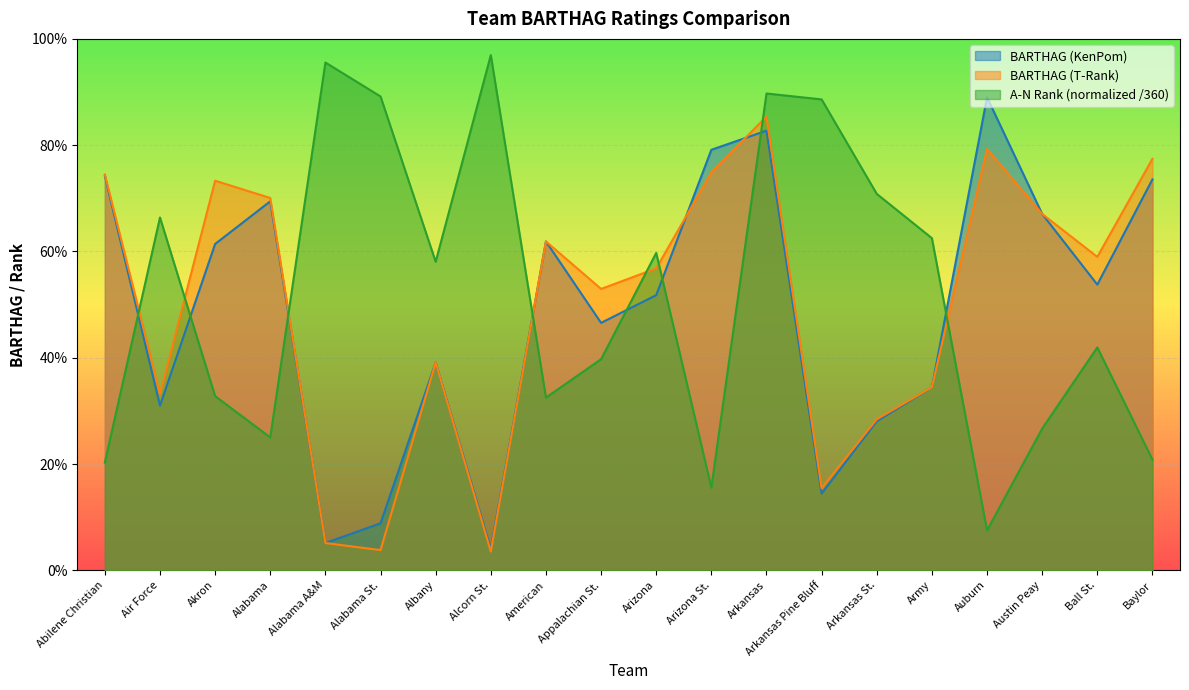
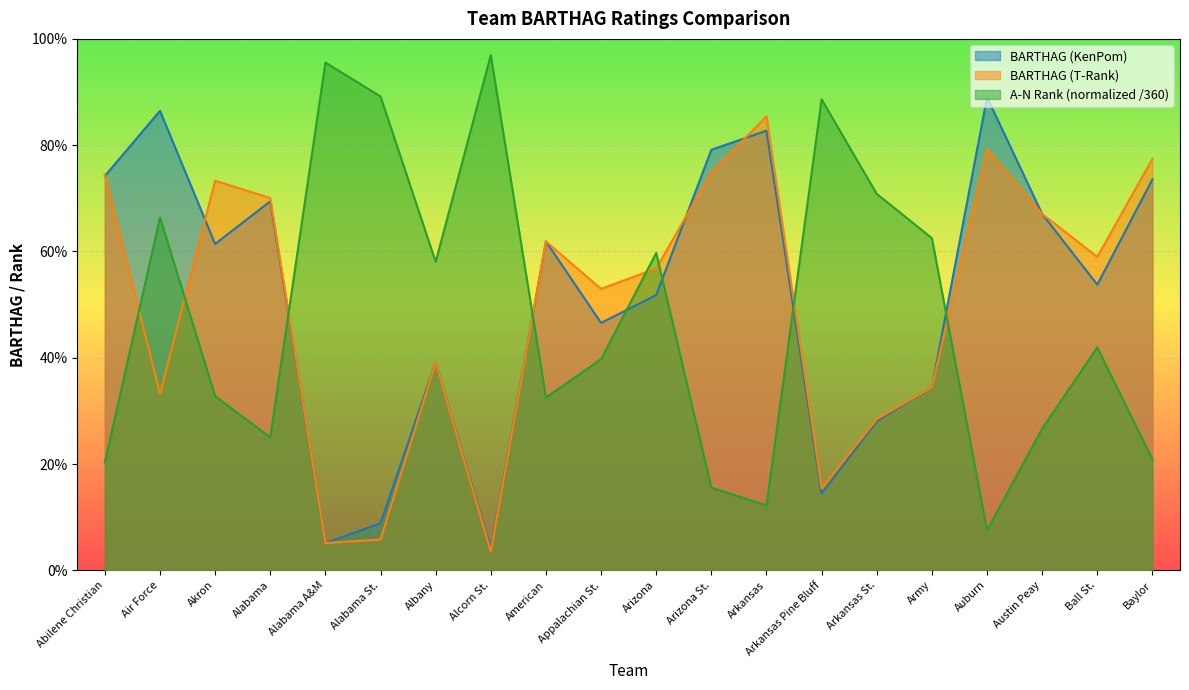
  {
    "BARTHAG (KenPom)": {
-     "Air Force": "31%",
+     "Air Force": "86%",
      "Akron": "61%",
      "Alabama": "69%",
      "Alabama St.": "9%",
      "Alcorn St.": "4%",
      "Appalachian St.": "47%",
      "Arizona": "52%",
      "Arizona St.": "79%",
      "Arkansas": "83%",
      "Arkansas Pine Bluff": "14%",
      "Ball St.": "54%",
      "Baylor": "74%"
    },
    "BARTHAG (T-Rank)": {
      "Air Force": "33%",
      "Akron": "73%",
      "Alabama": "70%",
-     "Alabama St.": "4%",
+     "Alabama St.": "6%",
      "Alcorn St.": "4%",
      "Appalachian St.": "53%",
      "Arizona": "57%",
      "Arizona St.": "75%",
      "Arkansas": "85%",
      "Arkansas Pine Bluff": "15%",
      "Auburn": "79%",
      "Ball St.": "59%",
      "Baylor": "77%"
    },
    "A-N Rank (normalized /360)": {
      "Abilene Christian": "20%",
      "Air Force": "66%",
      "Akron": "33%",
      "Alabama": "25%",
      "Alabama A&M": "96%",
      "Alabama St.": "89%",
      "Albany": "58%",
      "Alcorn St.": "97%",
      "American": "33%",
      "Appalachian St.": "40%",
      "Arizona": "60%",
      "Arizona St.": "16%",
-     "Arkansas": "90%",
+     "Arkansas": "12%",
      "Arkansas Pine Bluff": "89%",
      "Arkansas St.": "71%",
      "Army": "63%",
      "Auburn": "8%",
      "Austin Peay": "27%",
      "Ball St.": "42%",
      "Baylor": "21%"
    }
  }
